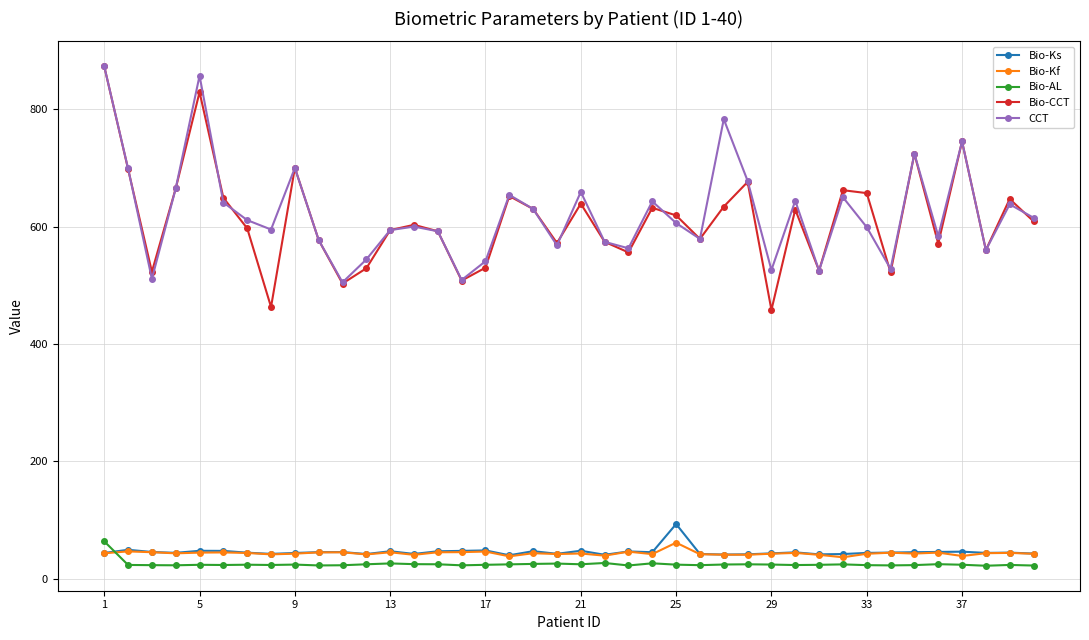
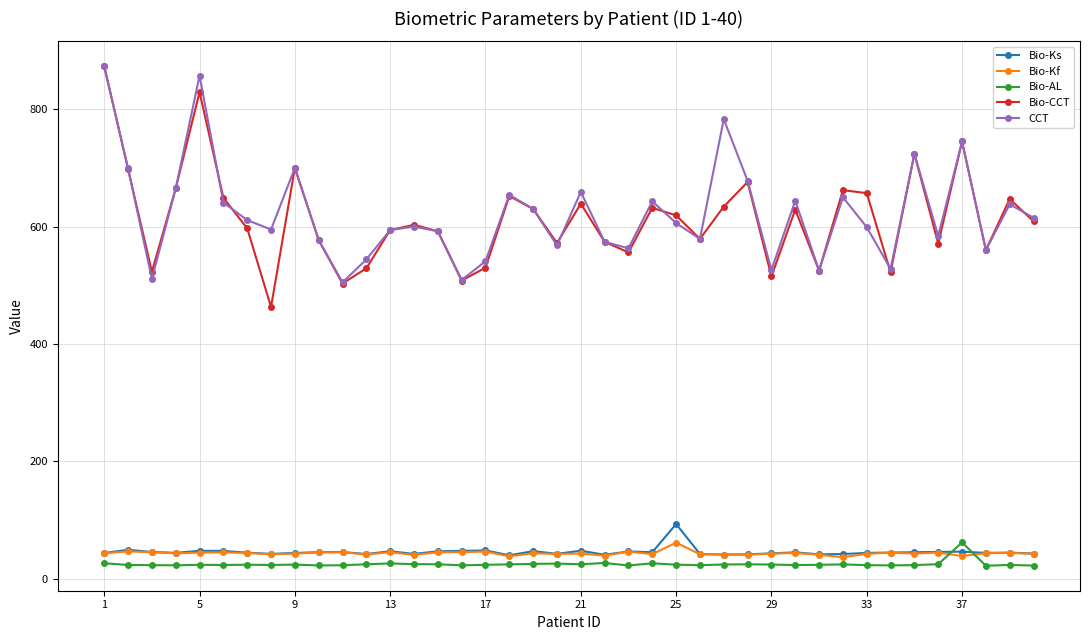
  {
    "Bio-Ks": {
      "21": 50,
      "25": 90,
      "37": 50
    },
    "Bio-Kf": {
      "21": 40,
      "25": 60,
      "37": 40
    },
    "Bio-AL": {
-     "1": 60,
+     "1": 30,
      "5": 20,
      "9": 20,
      "13": 30,
      "17": 20,
      "21": 20,
      "25": 20,
      "29": 20,
      "33": 20,
-     "37": 20
+     "37": 60
    },
    "Bio-CCT": {
      "5": 830,
      "17": 530,
      "21": 640,
      "25": 620,
-     "29": 460,
+     "29": 520,
      "33": 660
    },
    "CCT": {
      "5": 860,
      "17": 540,
      "21": 660,
      "25": 610,
      "29": 530,
      "33": 600
    }
  }
